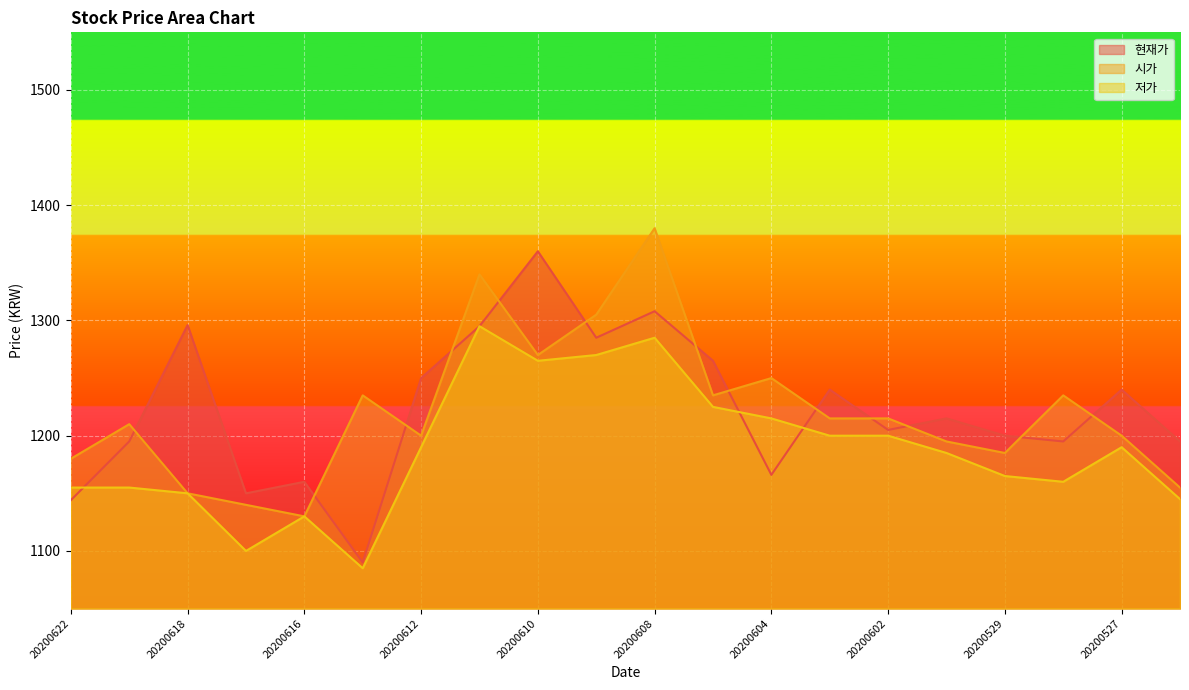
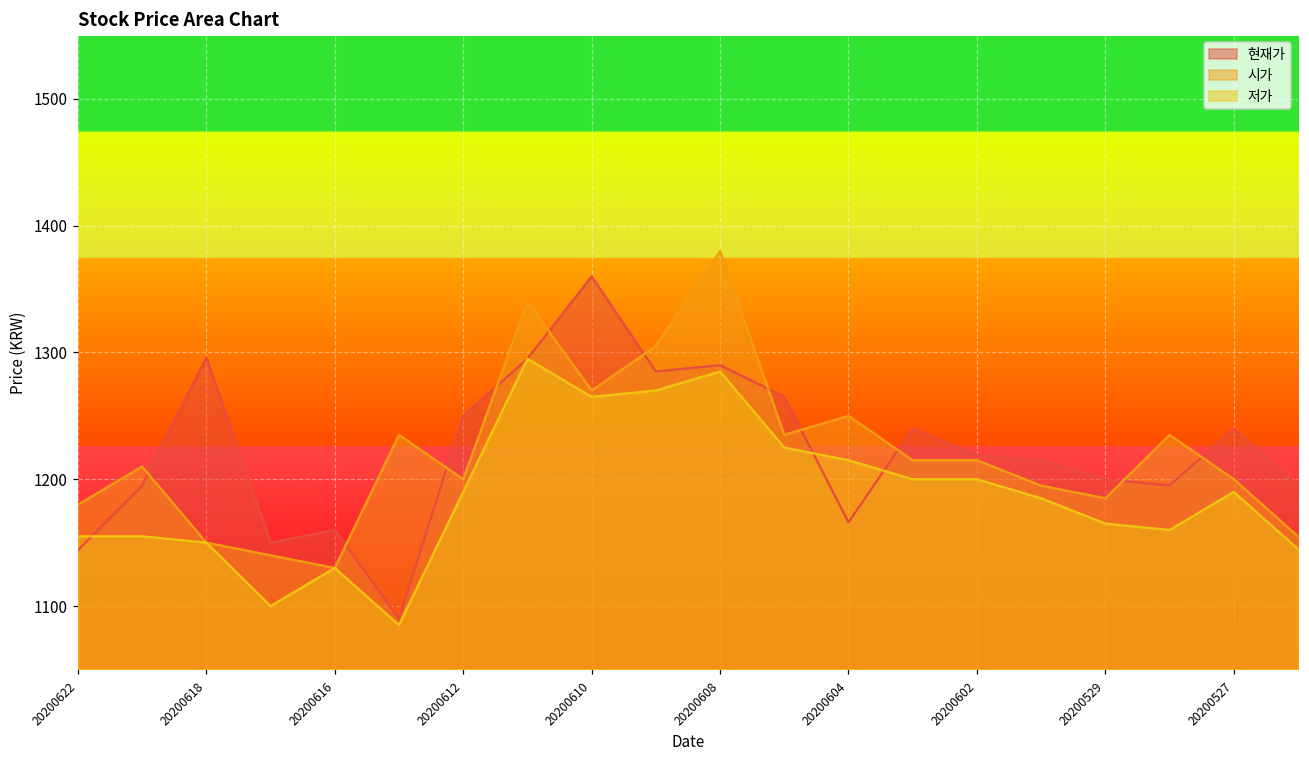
  {
    "현재가": {
      "20200622": 1144,
      "20200618": 1296,
      "20200616": 1160,
      "20200612": 1250,
      "20200610": 1360,
-     "20200608": 1308,
+     "20200608": 1290,
      "20200604": 1166,
-     "20200602": 1205,
+     "20200602": 1219,
      "20200529": 1200,
      "20200527": 1240
    }
  }
